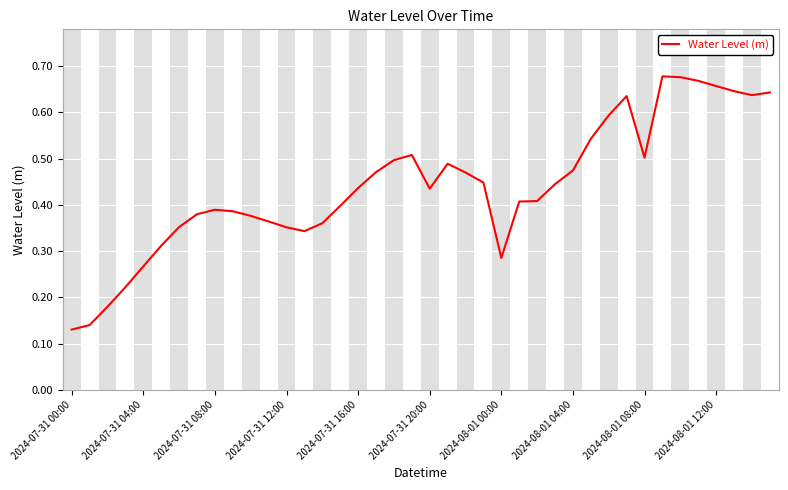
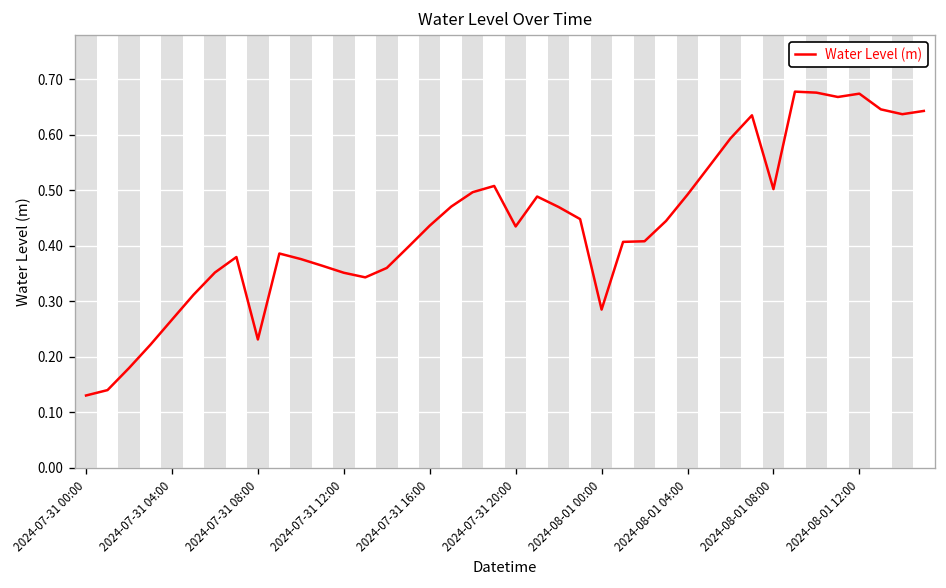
  {
    "2024-07-31 00:00": 0.13,
    "2024-07-31 04:00": 0.27,
-   "2024-07-31 08:00": 0.39,
+   "2024-07-31 08:00": 0.23,
    "2024-07-31 12:00": 0.35,
    "2024-07-31 16:00": 0.44,
    "2024-07-31 20:00": 0.43,
    "2024-08-01 00:00": 0.29,
-   "2024-08-01 04:00": 0.47,
+   "2024-08-01 04:00": 0.49,
    "2024-08-01 08:00": 0.50,
-   "2024-08-01 12:00": 0.66
+   "2024-08-01 12:00": 0.67
  }
